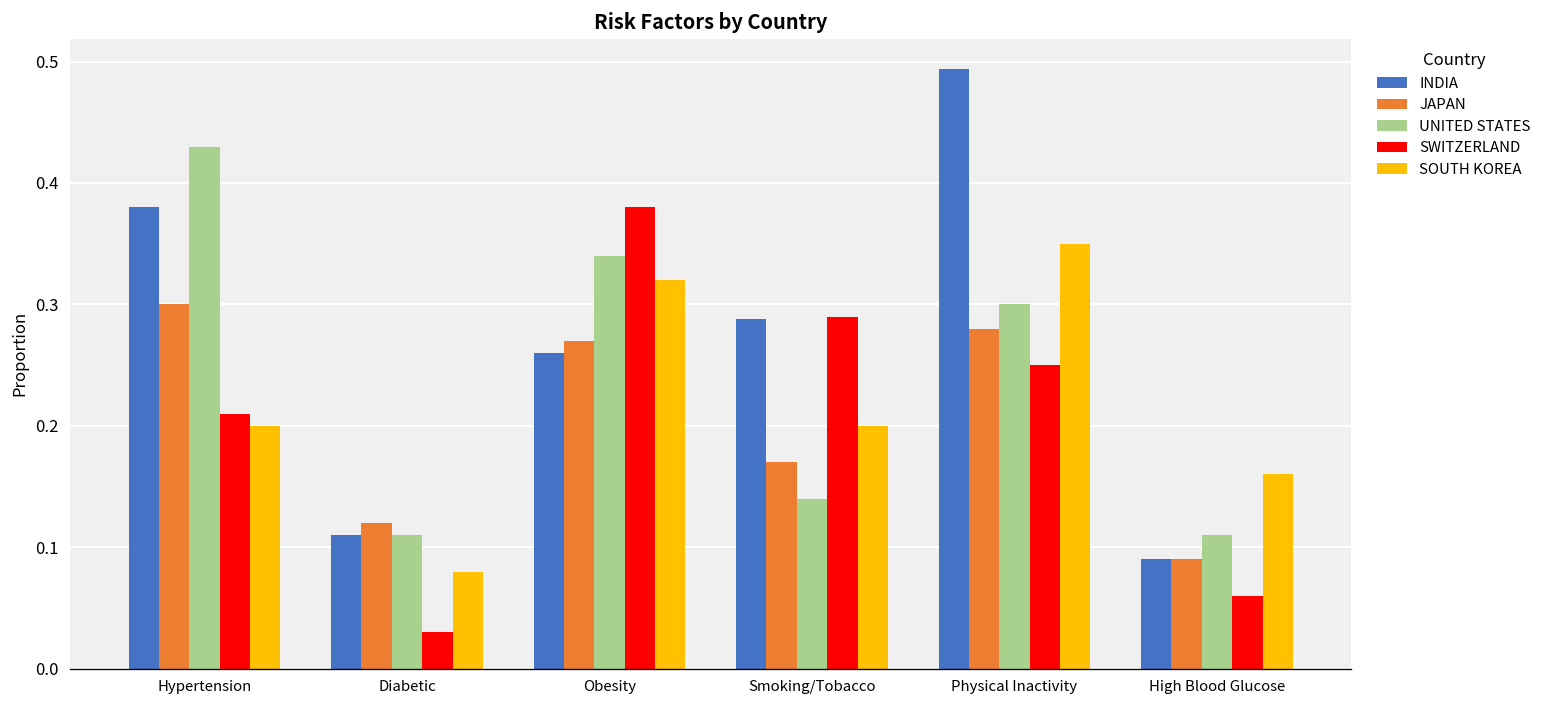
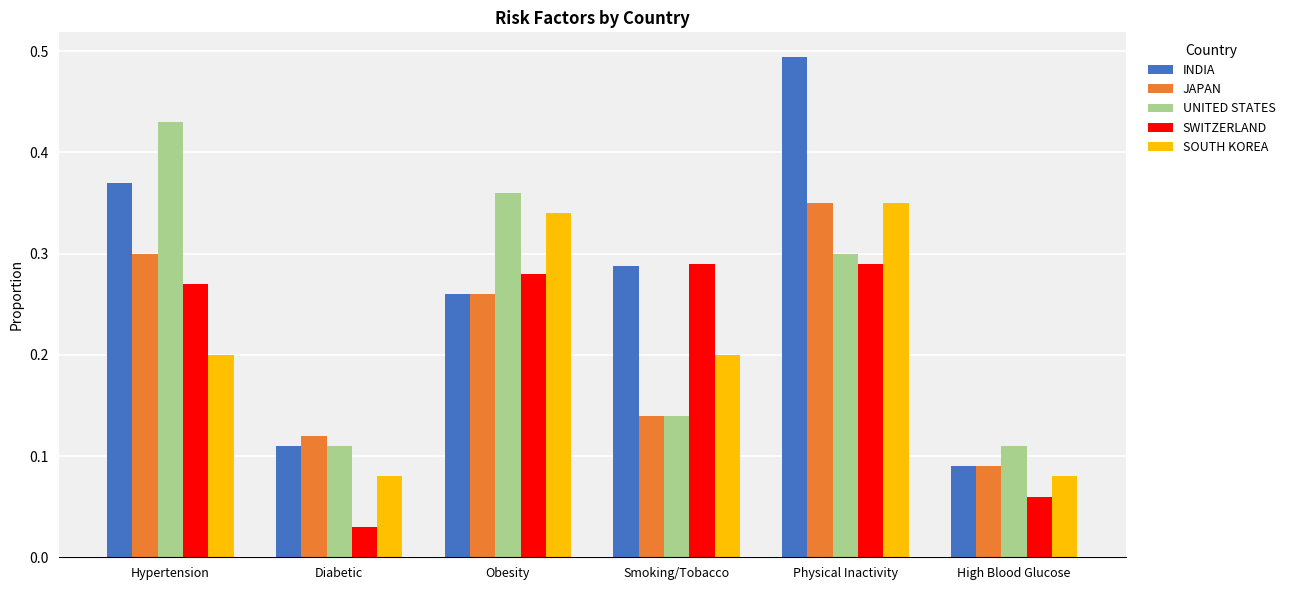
  {
    "INDIA": {
-     "Hypertension": 0.38,
+     "Hypertension": 0.37,
      "Diabetic": 0.11,
      "Obesity": 0.26,
      "Smoking/Tobacco": 0.29,
      "Physical Inactivity": 0.494,
      "High Blood Glucose": 0.09
    },
    "JAPAN": {
      "Hypertension": 0.30,
      "Diabetic": 0.12,
-     "Obesity": 0.27,
-     "Smoking/Tobacco": 0.17,
-     "Physical Inactivity": 0.28,
+     "Obesity": 0.26,
+     "Smoking/Tobacco": 0.14,
+     "Physical Inactivity": 0.35,
      "High Blood Glucose": 0.09
    },
    "UNITED STATES": {
      "Hypertension": 0.43,
      "Diabetic": 0.11,
-     "Obesity": 0.34,
+     "Obesity": 0.36,
      "Smoking/Tobacco": 0.14,
      "Physical Inactivity": 0.30,
      "High Blood Glucose": 0.11
    },
    "SWITZERLAND": {
-     "Hypertension": 0.21,
+     "Hypertension": 0.27,
      "Diabetic": 0.03,
-     "Obesity": 0.38,
+     "Obesity": 0.28,
      "Smoking/Tobacco": 0.29,
-     "Physical Inactivity": 0.25,
+     "Physical Inactivity": 0.29,
      "High Blood Glucose": 0.06
    },
    "SOUTH KOREA": {
      "Hypertension": 0.20,
      "Diabetic": 0.08,
-     "Obesity": 0.32,
+     "Obesity": 0.34,
      "Smoking/Tobacco": 0.20,
      "Physical Inactivity": 0.35,
-     "High Blood Glucose": 0.16
+     "High Blood Glucose": 0.08
    }
  }
